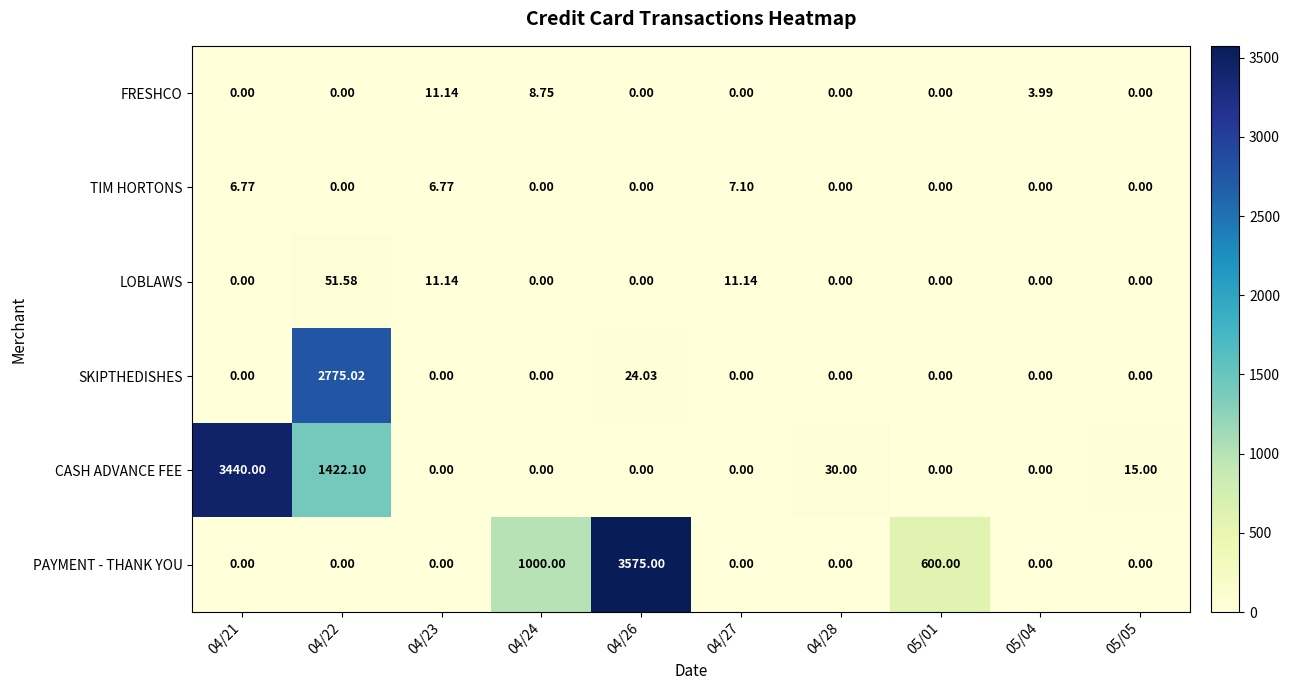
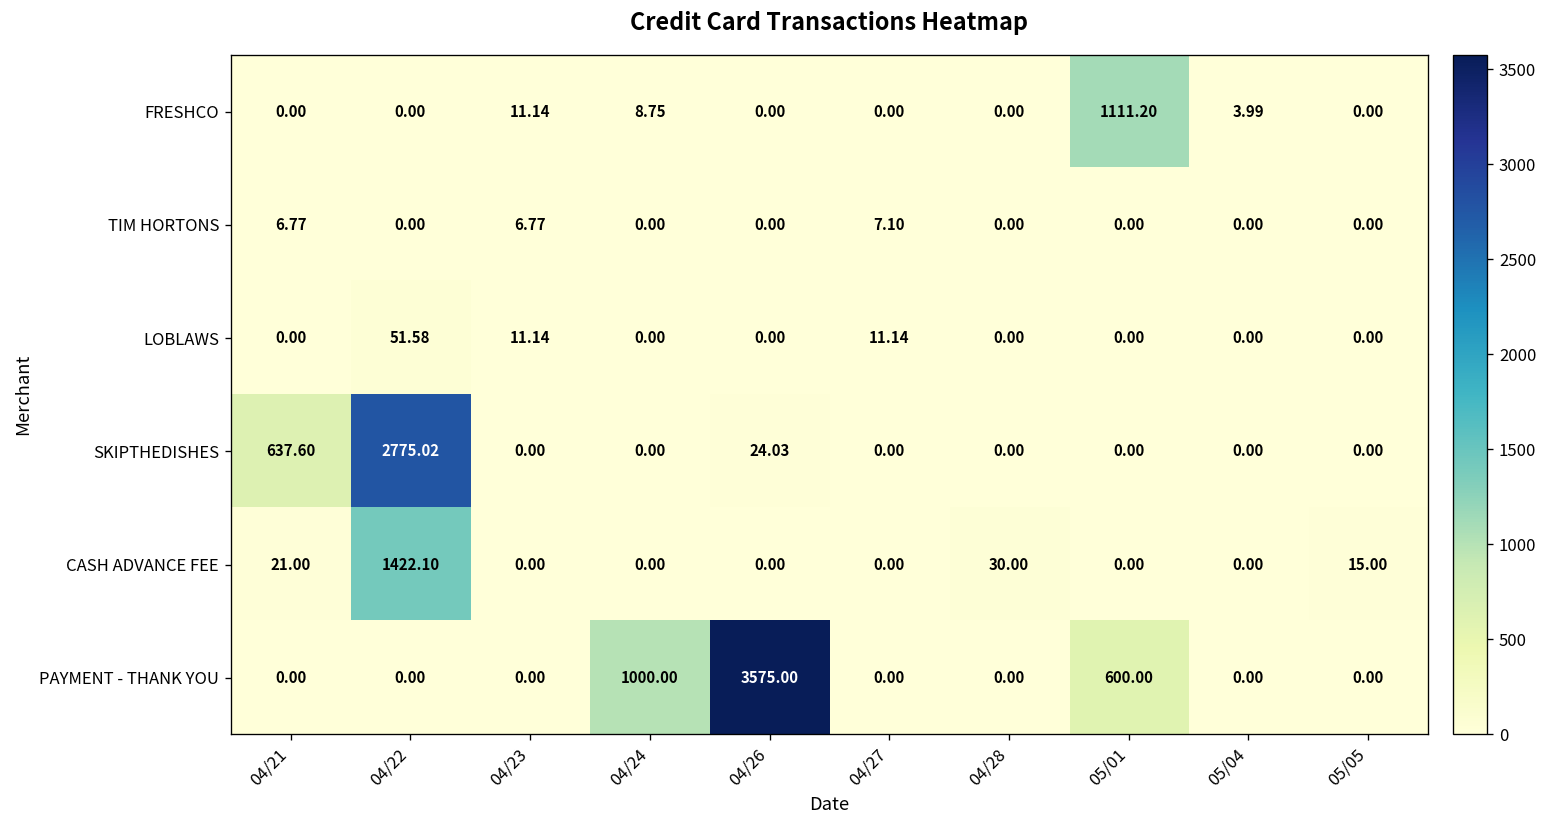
  {
    "FRESHCO": {
      "04/21": 0.00,
      "04/22": 0.00,
      "04/23": 11.14,
      "04/24": 8.75,
      "04/26": 0.00,
      "04/27": 0.00,
      "04/28": 0.00,
-     "05/01": 0.00,
+     "05/01": 1111.20,
      "05/04": 3.99,
      "05/05": 0.00
    },
    "TIM HORTONS": {
      "04/21": 6.77,
      "04/22": 0.00,
      "04/23": 6.77,
      "04/24": 0.00,
      "04/26": 0.00,
      "04/27": 7.10,
      "04/28": 0.00,
      "05/01": 0.00,
      "05/04": 0.00,
      "05/05": 0.00
    },
    "LOBLAWS": {
      "04/21": 0.00,
      "04/22": 51.58,
      "04/23": 11.14,
      "04/24": 0.00,
      "04/26": 0.00,
      "04/27": 11.14,
      "04/28": 0.00,
      "05/01": 0.00,
      "05/04": 0.00,
      "05/05": 0.00
    },
    "SKIPTHEDISHES": {
-     "04/21": 0.00,
+     "04/21": 637.60,
      "04/22": 2775.02,
      "04/23": 0.00,
      "04/24": 0.00,
      "04/26": 24.03,
      "04/27": 0.00,
      "04/28": 0.00,
      "05/01": 0.00,
      "05/04": 0.00,
      "05/05": 0.00
    },
    "CASH ADVANCE FEE": {
-     "04/21": 3440.00,
+     "04/21": 21.00,
      "04/22": 1422.10,
      "04/23": 0.00,
      "04/24": 0.00,
      "04/26": 0.00,
      "04/27": 0.00,
      "04/28": 30.00,
      "05/01": 0.00,
      "05/04": 0.00,
      "05/05": 15.00
    },
    "PAYMENT - THANK YOU": {
      "04/21": 0.00,
      "04/22": 0.00,
      "04/23": 0.00,
      "04/24": 1000.00,
      "04/26": 3575.00,
      "04/27": 0.00,
      "04/28": 0.00,
      "05/01": 600.00,
      "05/04": 0.00,
      "05/05": 0.00
    }
  }
